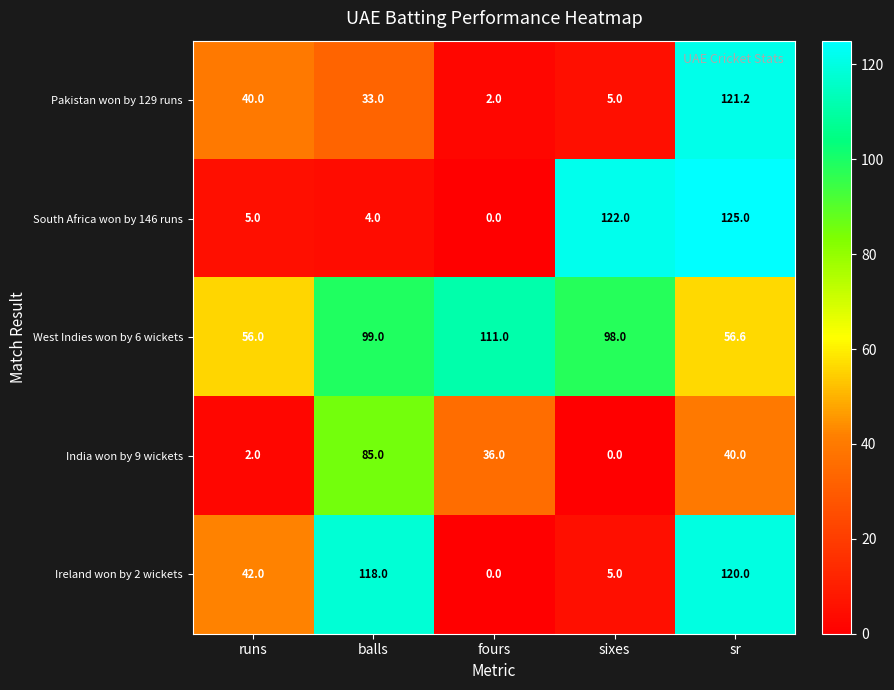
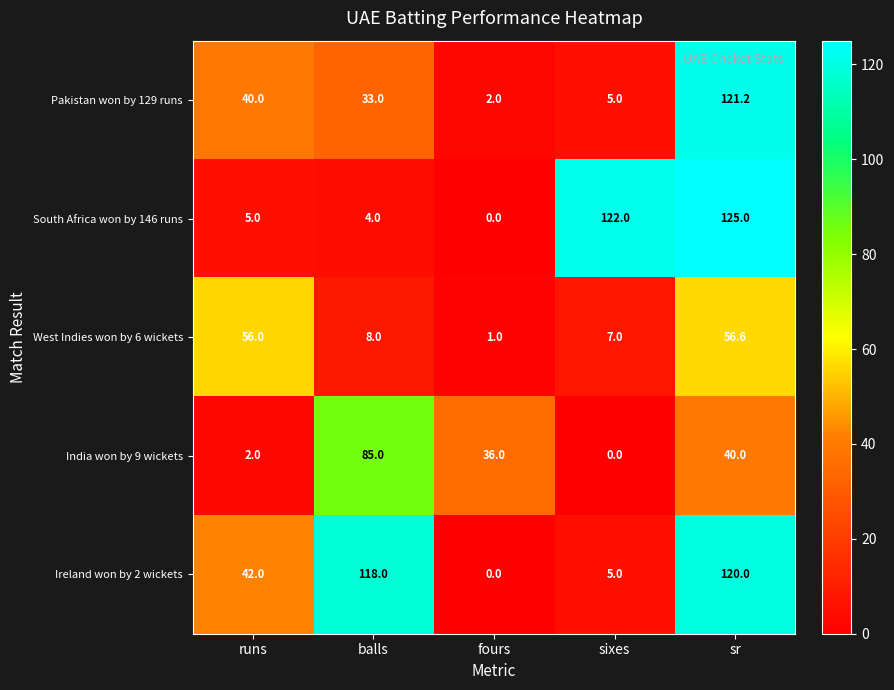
  {
    "Pakistan won by 129 runs": {
      "runs": 40.0,
      "balls": 33.0,
      "fours": 2.0,
      "sixes": 5.0
    },
    "South Africa won by 146 runs": {
      "runs": 5.0,
      "balls": 4.0,
      "fours": 0.0,
      "sixes": 122.0,
      "sr": 125.0
    },
    "West Indies won by 6 wickets": {
      "runs": 56.0,
-     "balls": 99.0,
-     "fours": 111.0,
-     "sixes": 98.0,
+     "balls": 8.0,
+     "fours": 1.0,
+     "sixes": 7.0,
      "sr": 56.6
    },
    "India won by 9 wickets": {
      "runs": 2.0,
      "balls": 85.0,
      "fours": 36.0,
      "sixes": 0.0,
      "sr": 40.0
    },
    "Ireland won by 2 wickets": {
      "runs": 42.0,
      "balls": 118.0,
      "fours": 0.0,
      "sixes": 5.0,
      "sr": 120.0
    }
  }
